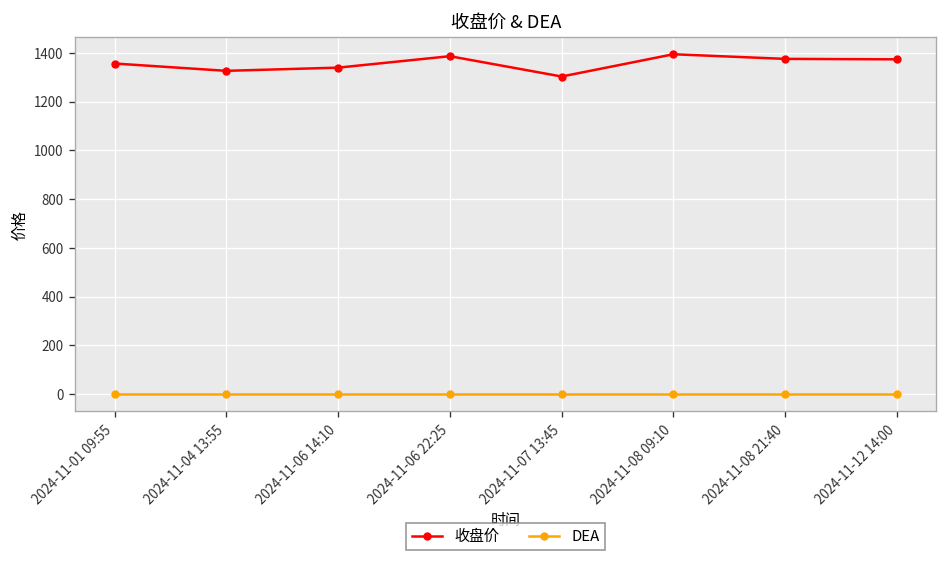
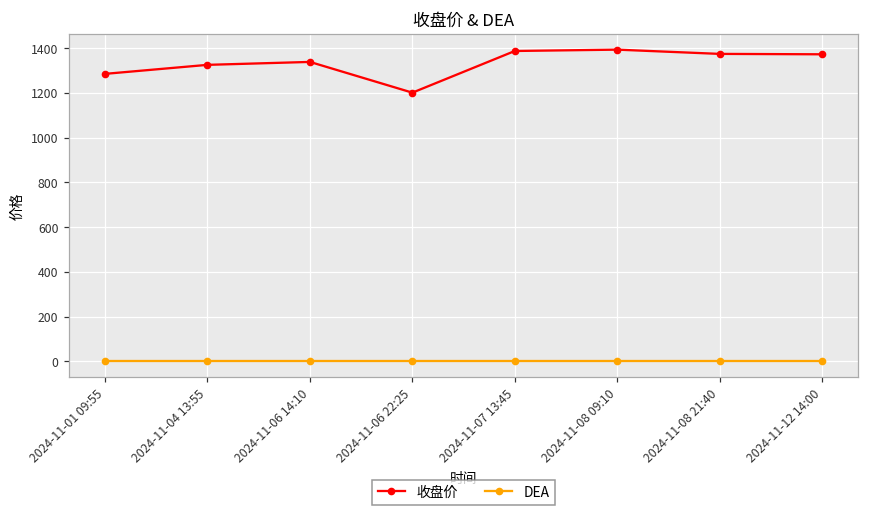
  {
    "收盘价": {
-     "2024-11-01 09:55": 1360,
+     "2024-11-01 09:55": 1290,
      "2024-11-04 13:55": 1330,
      "2024-11-06 14:10": 1340,
-     "2024-11-06 22:25": 1390,
-     "2024-11-07 13:45": 1300,
+     "2024-11-06 22:25": 1200,
+     "2024-11-07 13:45": 1390,
      "2024-11-08 09:10": 1390,
      "2024-11-08 21:40": 1380,
      "2024-11-12 14:00": 1370
    },
    "DEA": {
      "2024-11-01 09:55": 0,
      "2024-11-04 13:55": 0,
      "2024-11-06 14:10": 0,
      "2024-11-06 22:25": 0,
      "2024-11-07 13:45": 0,
      "2024-11-08 09:10": 0,
      "2024-11-08 21:40": 0,
      "2024-11-12 14:00": 0
    }
  }
